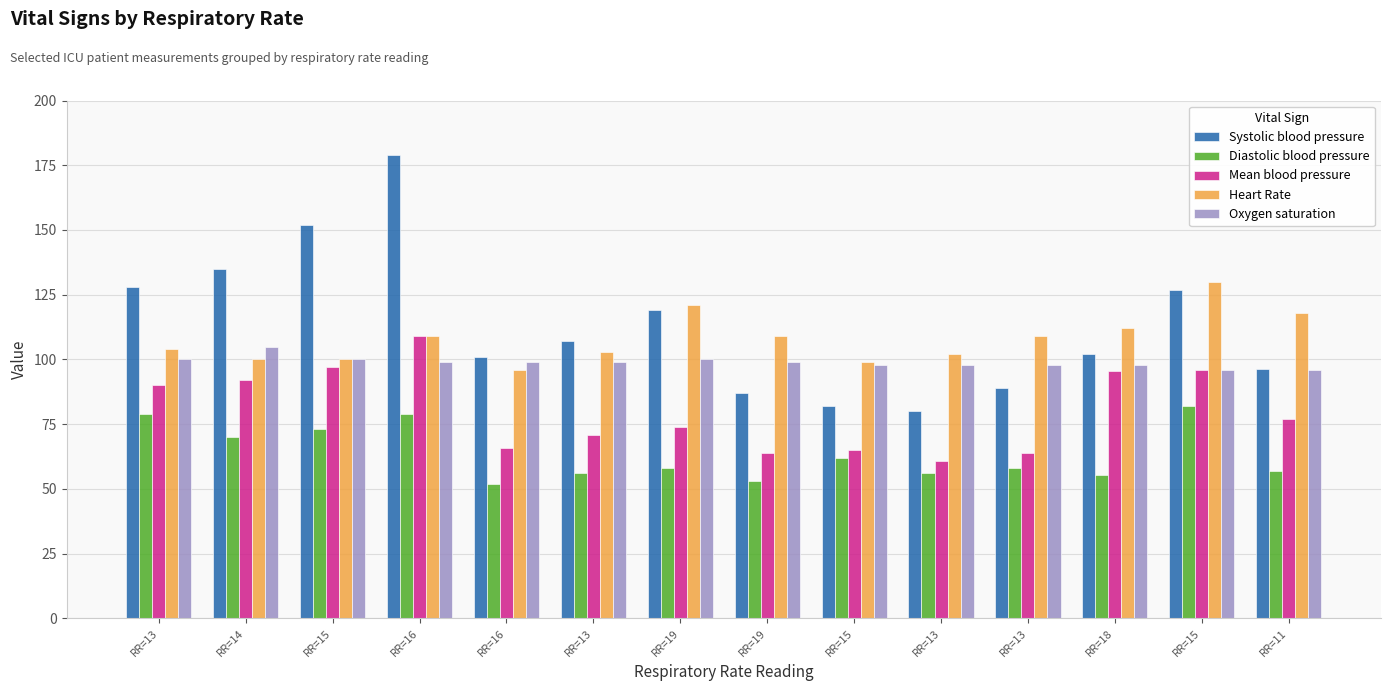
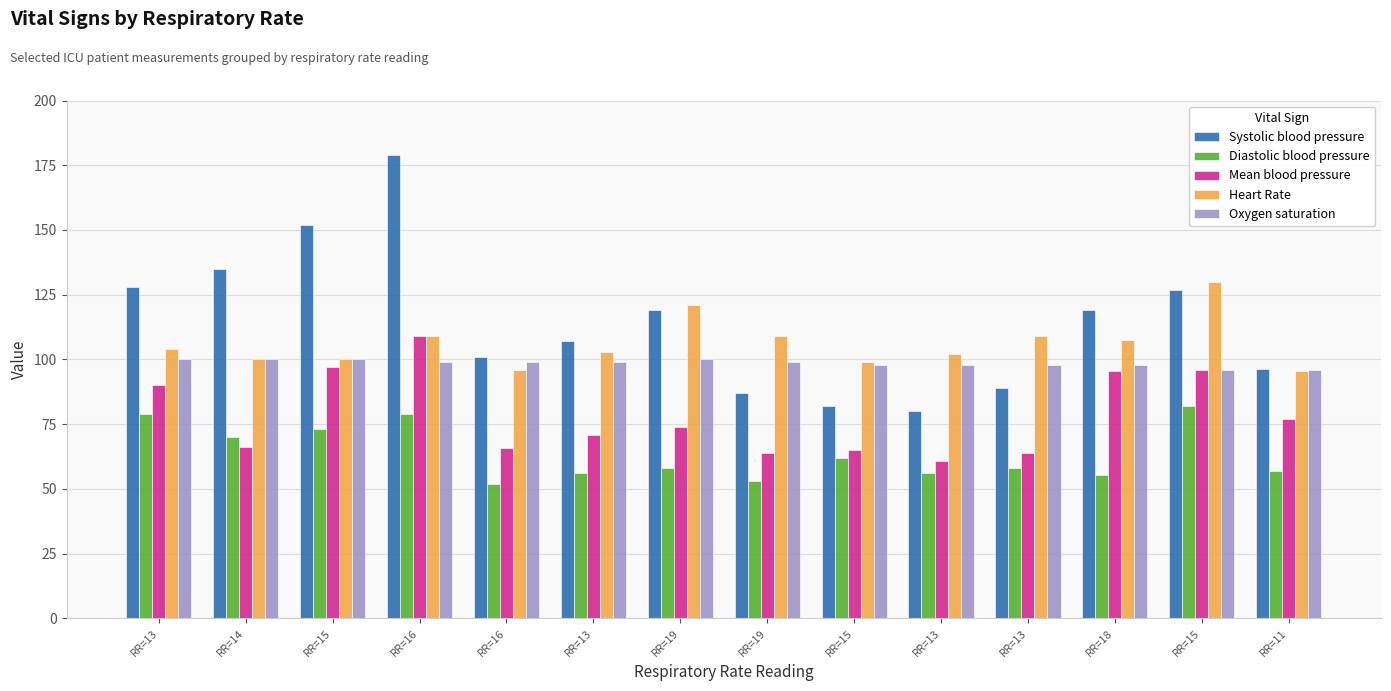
  {
    "Systolic blood pressure": {
      "RR=14": 135,
-     "RR=18": 102,
+     "RR=18": 119,
      "RR=11": 97
    },
    "Diastolic blood pressure": {
      "RR=14": 70,
      "RR=18": 56,
      "RR=11": 57
    },
    "Mean blood pressure": {
-     "RR=14": 92,
+     "RR=14": 66,
      "RR=18": 96,
      "RR=11": 77
    },
    "Heart Rate": {
      "RR=14": 100,
-     "RR=18": 112,
-     "RR=11": 118
+     "RR=18": 108,
+     "RR=11": 96
    },
    "Oxygen saturation": {
-     "RR=14": 105,
+     "RR=14": 100,
      "RR=18": 98,
      "RR=11": 96
    }
  }
